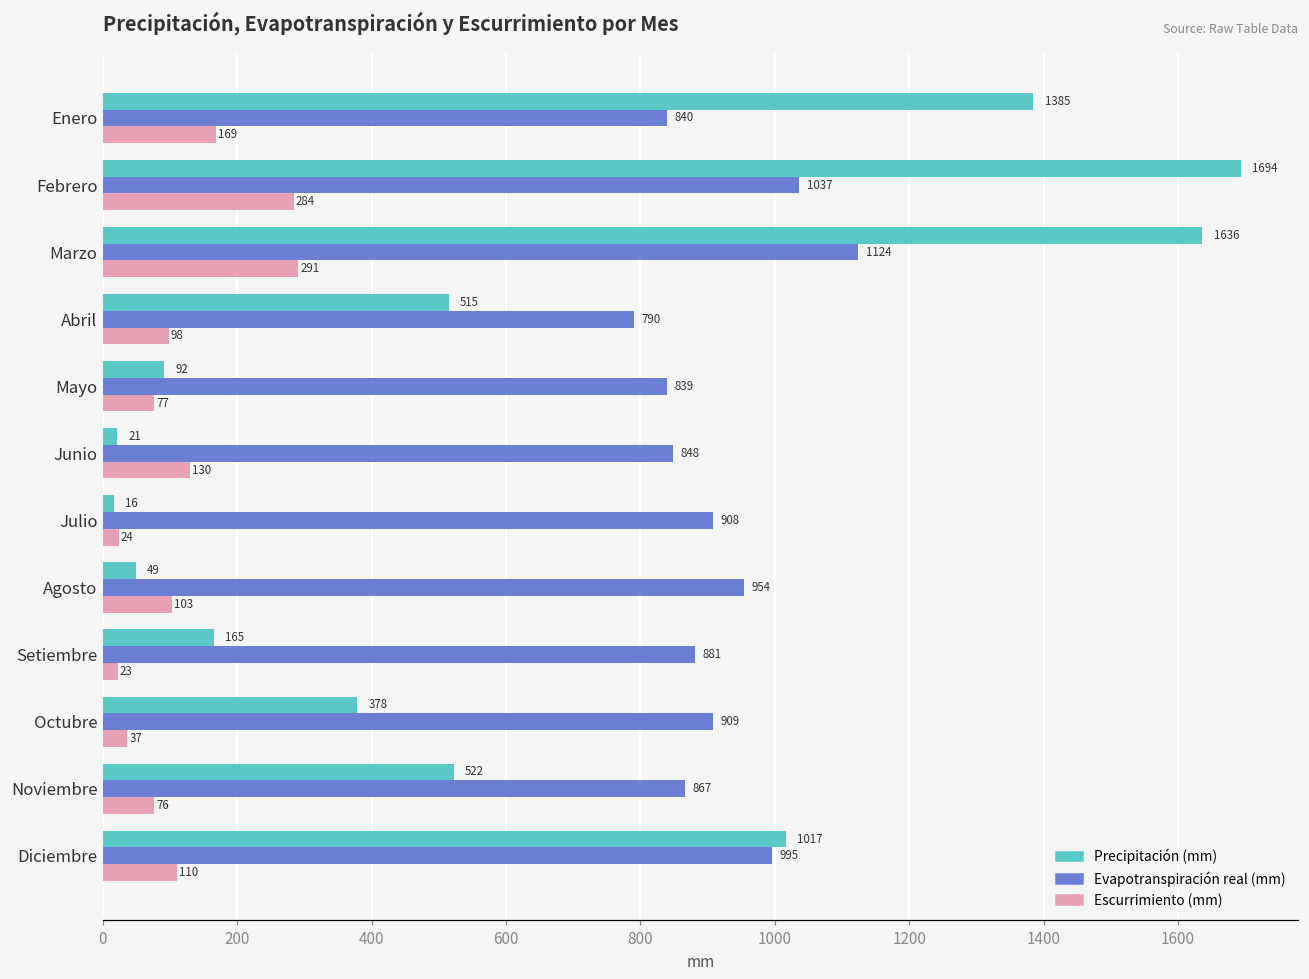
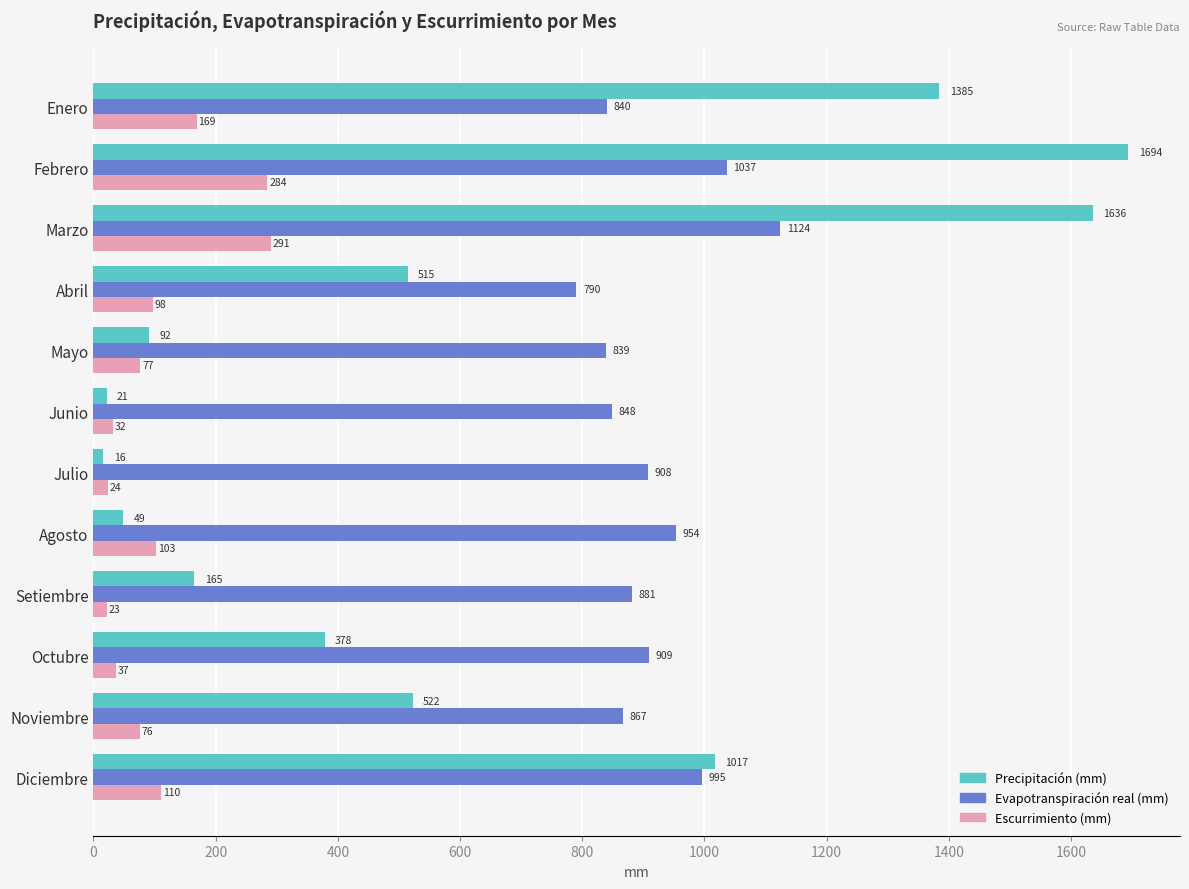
  {
    "Precipitación (mm)": {
      "Enero": 1385,
      "Febrero": 1694,
      "Marzo": 1636,
      "Abril": 515,
      "Mayo": 92,
      "Junio": 21,
      "Julio": 16,
      "Agosto": 49,
      "Setiembre": 165,
      "Octubre": 378,
      "Noviembre": 522,
      "Diciembre": 1017
    },
    "Evapotranspiración real (mm)": {
      "Enero": 840,
      "Febrero": 1037,
      "Marzo": 1124,
      "Abril": 790,
      "Mayo": 839,
      "Junio": 848,
      "Julio": 908,
      "Agosto": 954,
      "Setiembre": 881,
      "Octubre": 909,
      "Noviembre": 867,
      "Diciembre": 995
    },
    "Escurrimiento (mm)": {
      "Enero": 169,
      "Febrero": 284,
      "Marzo": 291,
      "Abril": 98,
      "Mayo": 77,
-     "Junio": 130,
+     "Junio": 32,
      "Julio": 24,
      "Agosto": 103,
      "Setiembre": 23,
      "Octubre": 37,
      "Noviembre": 76,
      "Diciembre": 110
    }
  }
